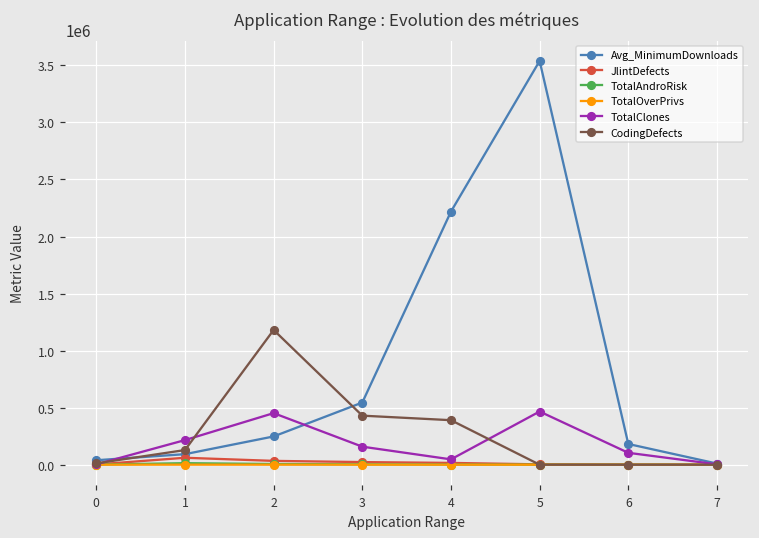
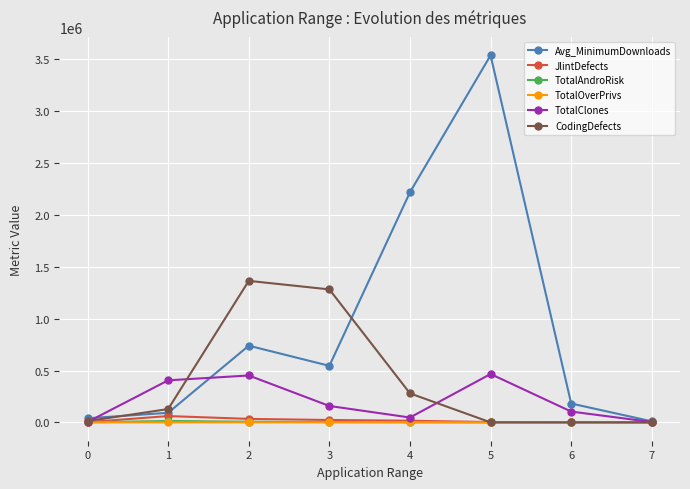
  {
    "Avg_MinimumDownloads": {
      "0": 40000,
      "1": 90000,
-     "2": 250000,
+     "2": 740000,
      "3": 540000,
      "4": 2220000,
      "5": 3540000,
      "6": 180000
    },
    "JlintDefects": {
      "1": 60000,
      "2": 30000
    },
    "TotalClones": {
-     "1": 220000,
+     "1": 410000,
      "2": 450000,
      "3": 160000,
      "4": 50000,
      "5": 470000,
      "6": 100000
    },
    "CodingDefects": {
      "1": 130000,
-     "2": 1180000,
-     "3": 430000,
-     "4": 390000
+     "2": 1360000,
+     "3": 1280000,
+     "4": 280000
    }
  }
